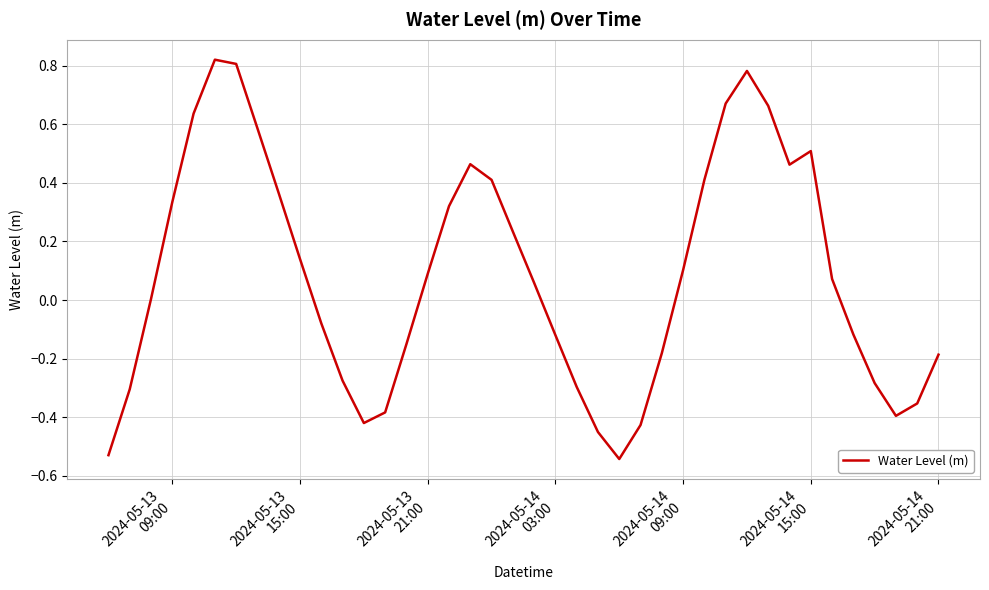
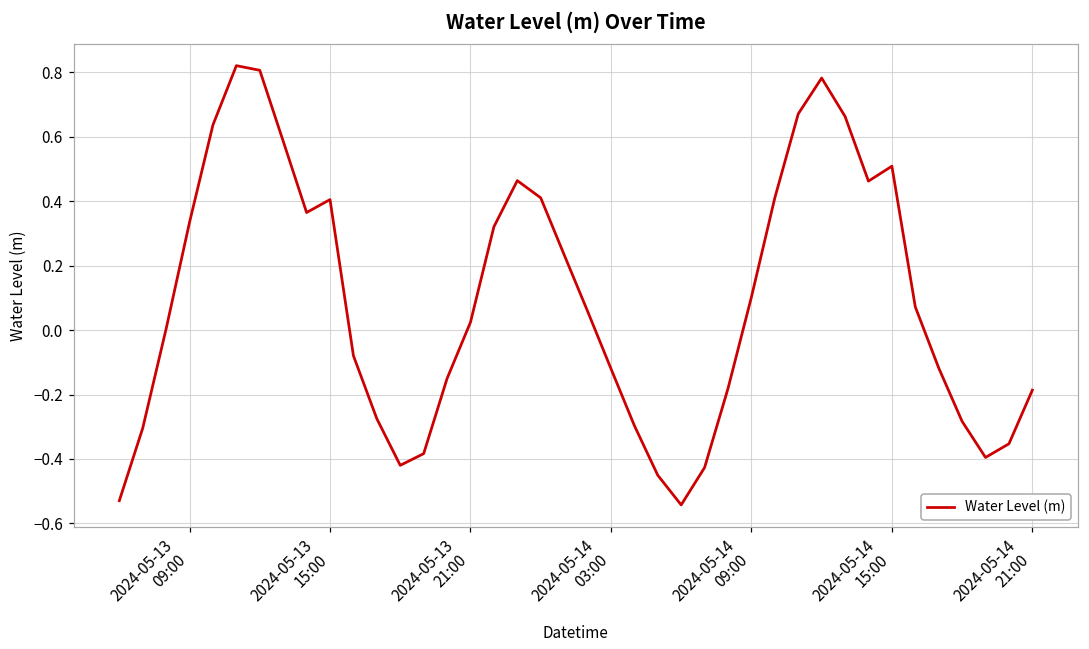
  {
    "2024-05-13 09:00": 0.33,
-   "2024-05-13 15:00": 0.14,
-   "2024-05-13 21:00": 0.09,
+   "2024-05-13 15:00": 0.40,
+   "2024-05-13 21:00": 0.02,
    "2024-05-14 03:00": -0.12,
    "2024-05-14 09:00": 0.10,
    "2024-05-14 15:00": 0.51,
    "2024-05-14 21:00": -0.19
  }
